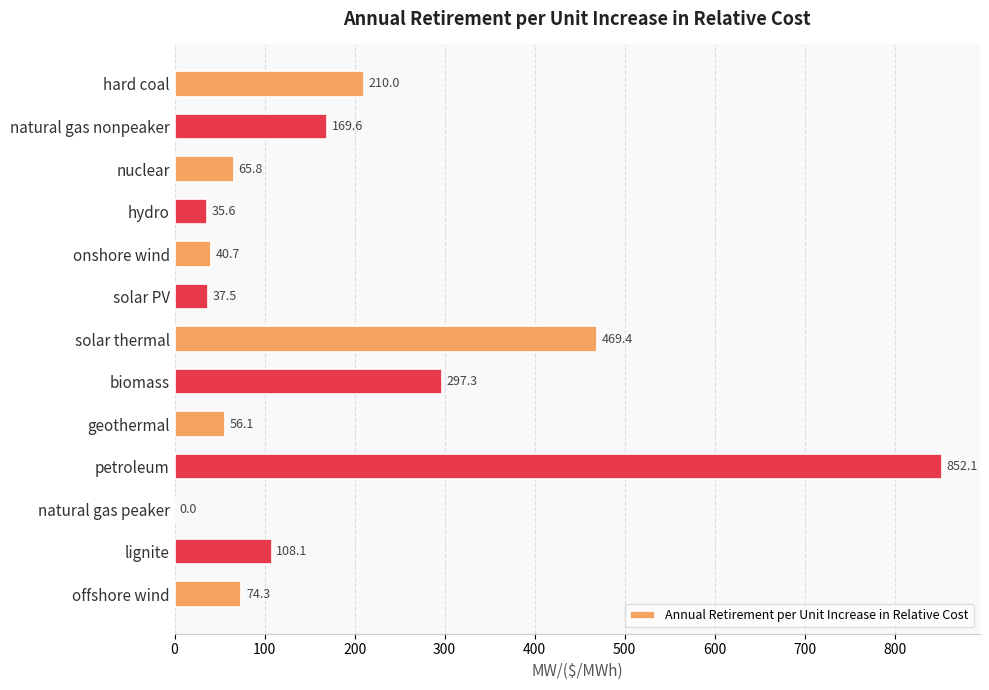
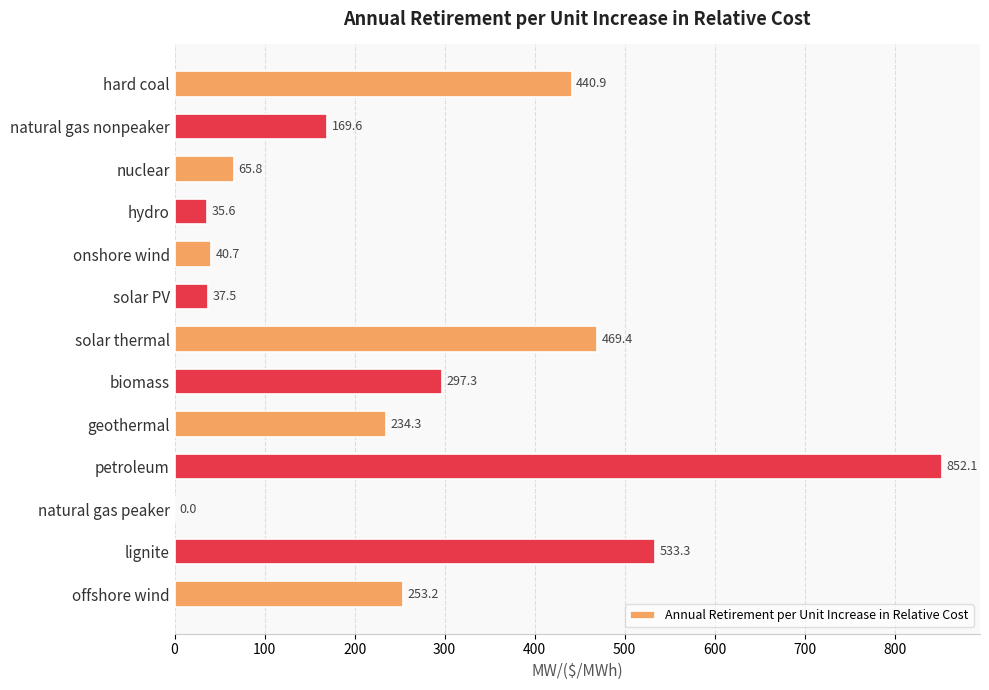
  {
-   "hard coal": 210.0,
+   "hard coal": 440.9,
    "natural gas nonpeaker": 169.6,
    "nuclear": 65.8,
    "hydro": 35.6,
    "onshore wind": 40.7,
    "solar PV": 37.5,
    "solar thermal": 469.4,
    "biomass": 297.3,
-   "geothermal": 56.1,
+   "geothermal": 234.3,
    "petroleum": 852.1,
    "natural gas peaker": 0.0,
-   "lignite": 108.1,
-   "offshore wind": 74.3
+   "lignite": 533.3,
+   "offshore wind": 253.2
  }
